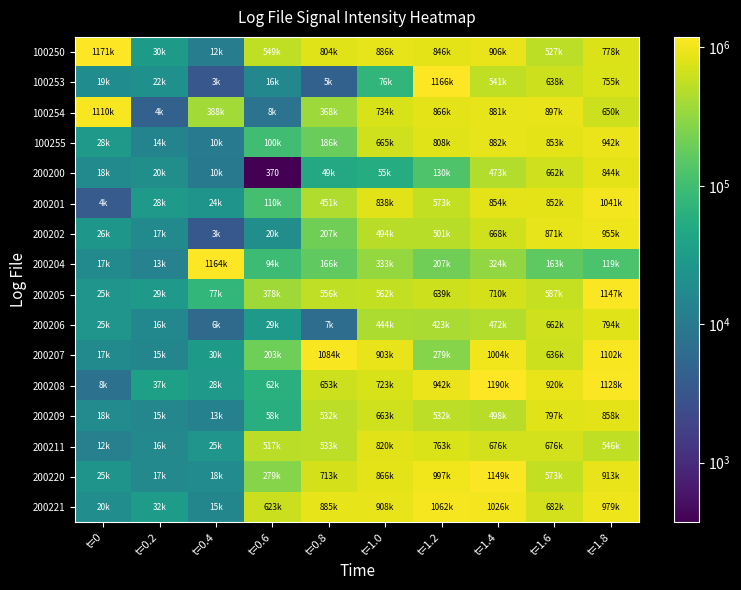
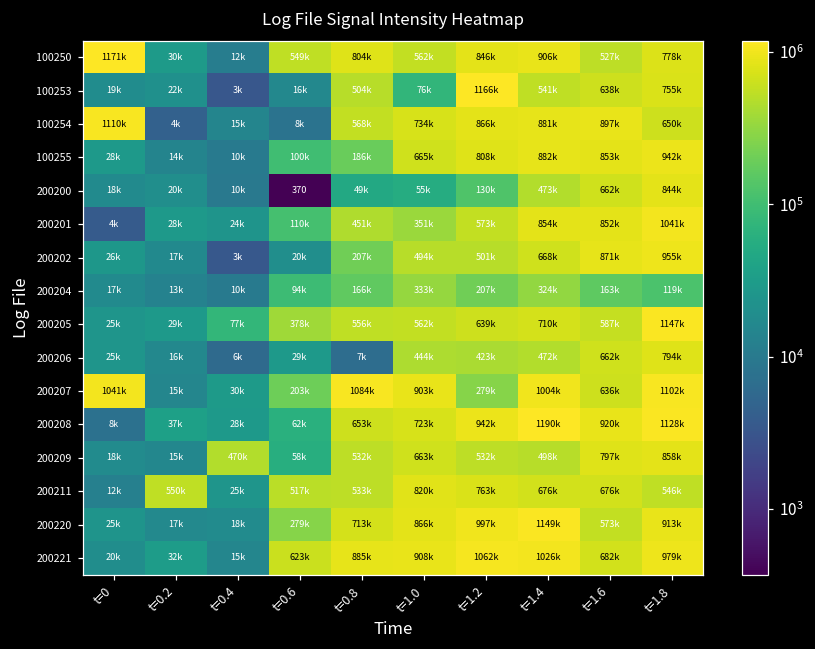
  {
    "100250": {
      "t=0": "1171k",
      "t=0.2": "30k",
      "t=0.4": "12k",
      "t=0.6": "549k",
      "t=0.8": "804k",
-     "t=1.0": "886k",
+     "t=1.0": "562k",
      "t=1.2": "846k",
      "t=1.4": "906k",
      "t=1.6": "527k",
      "t=1.8": "778k"
    },
    "100253": {
      "t=0": "19k",
      "t=0.2": "22k",
      "t=0.4": "3k",
      "t=0.6": "16k",
-     "t=0.8": "5k",
+     "t=0.8": "504k",
      "t=1.0": "76k",
      "t=1.2": "1166k",
      "t=1.4": "541k",
      "t=1.6": "638k",
      "t=1.8": "755k"
    },
    "100254": {
      "t=0": "1110k",
      "t=0.2": "4k",
-     "t=0.4": "388k",
+     "t=0.4": "15k",
      "t=0.6": "8k",
-     "t=0.8": "368k",
+     "t=0.8": "568k",
      "t=1.0": "734k",
      "t=1.2": "866k",
      "t=1.4": "881k",
      "t=1.6": "897k",
      "t=1.8": "650k"
    },
    "100255": {
      "t=0": "28k",
      "t=0.2": "14k",
      "t=0.4": "10k",
      "t=0.6": "100k",
      "t=0.8": "186k",
      "t=1.0": "665k",
      "t=1.2": "808k",
      "t=1.4": "882k",
      "t=1.6": "853k",
      "t=1.8": "942k"
    },
    "200200": {
      "t=0": "18k",
      "t=0.2": "20k",
      "t=0.4": "10k",
      "t=0.6": "370",
      "t=0.8": "49k",
      "t=1.0": "55k",
      "t=1.2": "130k",
      "t=1.4": "473k",
      "t=1.6": "662k",
      "t=1.8": "844k"
    },
    "200201": {
      "t=0": "4k",
      "t=0.2": "28k",
      "t=0.4": "24k",
      "t=0.6": "110k",
      "t=0.8": "451k",
-     "t=1.0": "838k",
+     "t=1.0": "351k",
      "t=1.2": "573k",
      "t=1.4": "854k",
      "t=1.6": "852k",
      "t=1.8": "1041k"
    },
    "200202": {
      "t=0": "26k",
      "t=0.2": "17k",
      "t=0.4": "3k",
      "t=0.6": "20k",
      "t=0.8": "207k",
      "t=1.0": "494k",
      "t=1.2": "501k",
      "t=1.4": "668k",
      "t=1.6": "871k",
      "t=1.8": "955k"
    },
    "200204": {
      "t=0": "17k",
      "t=0.2": "13k",
-     "t=0.4": "1164k",
+     "t=0.4": "10k",
      "t=0.6": "94k",
      "t=0.8": "166k",
      "t=1.0": "333k",
      "t=1.2": "207k",
      "t=1.4": "324k",
      "t=1.6": "163k",
      "t=1.8": "119k"
    },
    "200205": {
      "t=0": "25k",
      "t=0.2": "29k",
      "t=0.4": "77k",
      "t=0.6": "378k",
      "t=0.8": "556k",
      "t=1.0": "562k",
      "t=1.2": "639k",
      "t=1.4": "710k",
      "t=1.6": "587k",
      "t=1.8": "1147k"
    },
    "200206": {
      "t=0": "25k",
      "t=0.2": "16k",
      "t=0.4": "6k",
      "t=0.6": "29k",
      "t=0.8": "7k",
      "t=1.0": "444k",
      "t=1.2": "423k",
      "t=1.4": "472k",
      "t=1.6": "662k",
      "t=1.8": "794k"
    },
    "200207": {
-     "t=0": "17k",
+     "t=0": "1041k",
      "t=0.2": "15k",
      "t=0.4": "30k",
      "t=0.6": "203k",
      "t=0.8": "1084k",
      "t=1.0": "903k",
      "t=1.2": "279k",
      "t=1.4": "1004k",
      "t=1.6": "636k",
      "t=1.8": "1102k"
    },
    "200208": {
      "t=0": "8k",
      "t=0.2": "37k",
      "t=0.4": "28k",
      "t=0.6": "62k",
      "t=0.8": "653k",
      "t=1.0": "723k",
      "t=1.2": "942k",
      "t=1.4": "1190k",
      "t=1.6": "920k",
      "t=1.8": "1128k"
    },
    "200209": {
      "t=0": "18k",
      "t=0.2": "15k",
-     "t=0.4": "13k",
+     "t=0.4": "470k",
      "t=0.6": "58k",
      "t=0.8": "532k",
      "t=1.0": "663k",
      "t=1.2": "532k",
      "t=1.4": "498k",
      "t=1.6": "797k",
      "t=1.8": "858k"
    },
    "200211": {
      "t=0": "12k",
-     "t=0.2": "16k",
+     "t=0.2": "550k",
      "t=0.4": "25k",
      "t=0.6": "517k",
      "t=0.8": "533k",
      "t=1.0": "820k",
      "t=1.2": "763k",
      "t=1.4": "676k",
      "t=1.6": "676k",
      "t=1.8": "546k"
    },
    "200220": {
      "t=0": "25k",
      "t=0.2": "17k",
      "t=0.4": "18k",
      "t=0.6": "279k",
      "t=0.8": "713k",
      "t=1.0": "866k",
      "t=1.2": "997k",
      "t=1.4": "1149k",
      "t=1.6": "573k",
      "t=1.8": "913k"
    },
    "200221": {
      "t=0": "20k",
      "t=0.2": "32k",
      "t=0.4": "15k",
      "t=0.6": "623k",
      "t=0.8": "885k",
      "t=1.0": "908k",
      "t=1.2": "1062k",
      "t=1.4": "1026k",
      "t=1.6": "682k",
      "t=1.8": "979k"
    }
  }
